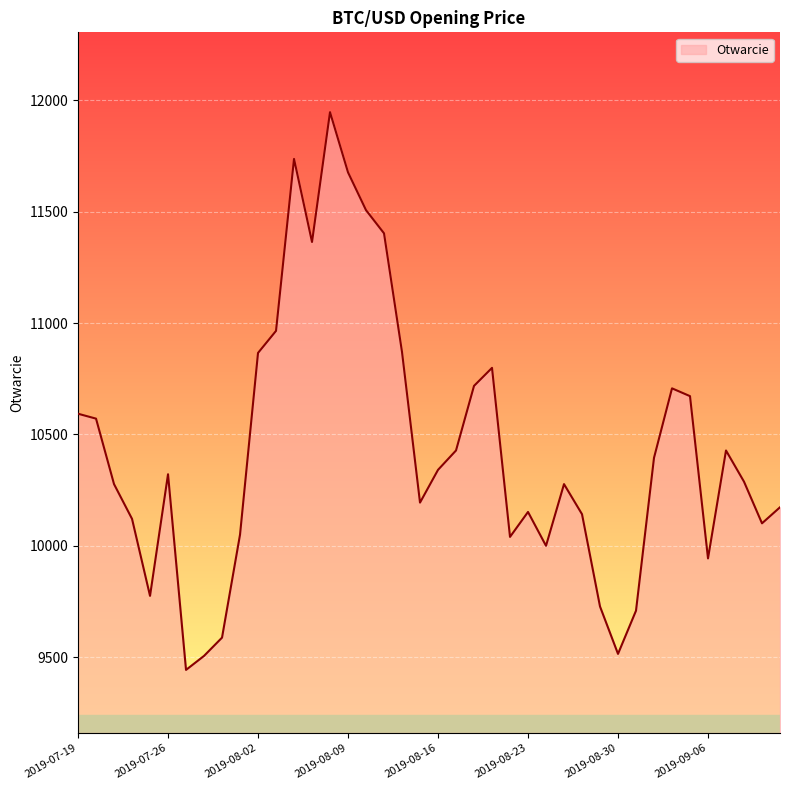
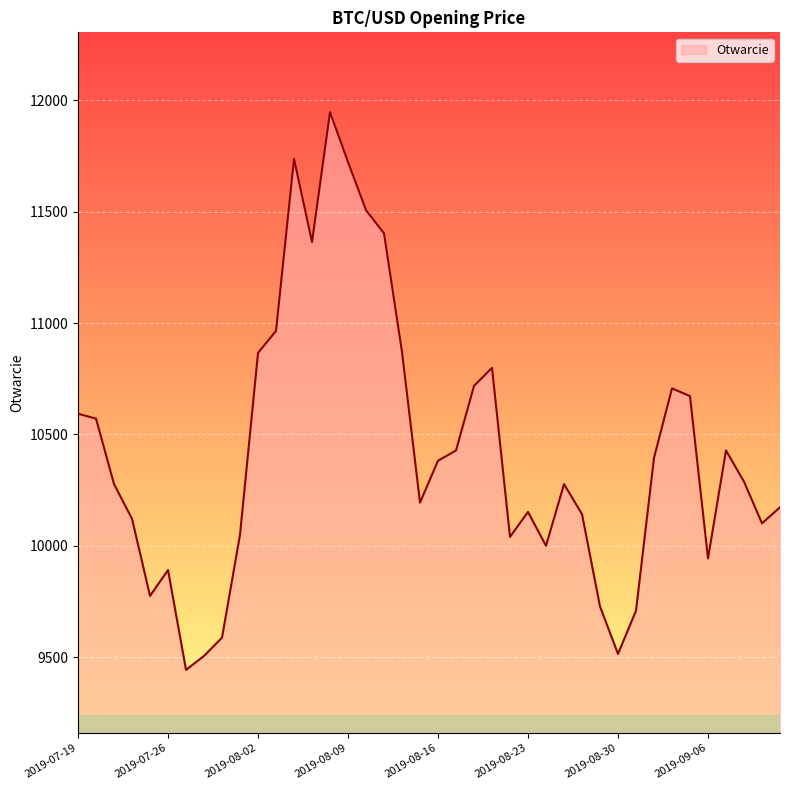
  {
    "2019-07-19": 10590,
-   "2019-07-26": 10320,
+   "2019-07-26": 9890,
    "2019-08-02": 10870,
-   "2019-08-09": 11680,
-   "2019-08-16": 10340,
+   "2019-08-09": 11720,
+   "2019-08-16": 10380,
    "2019-08-23": 10150,
    "2019-08-30": 9510,
    "2019-09-06": 9940
  }
